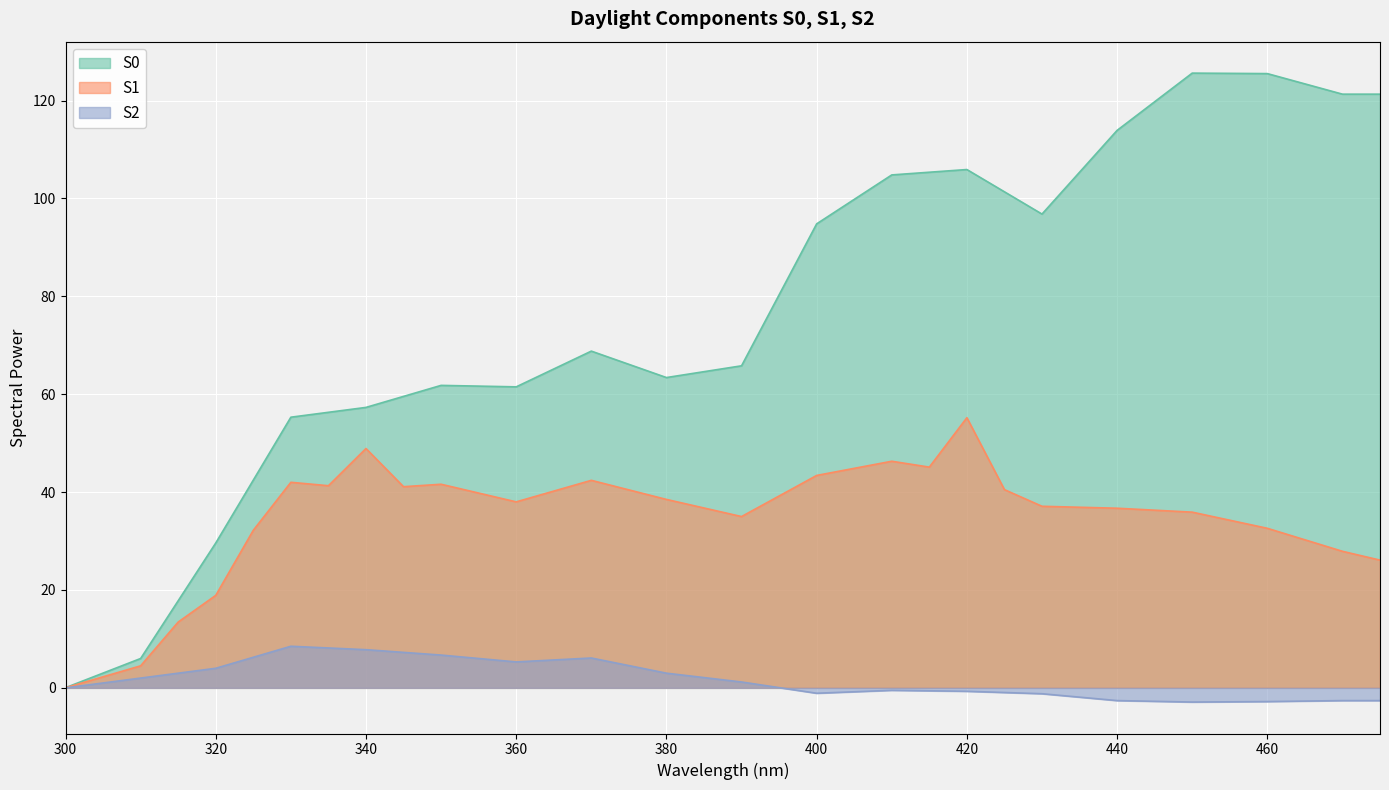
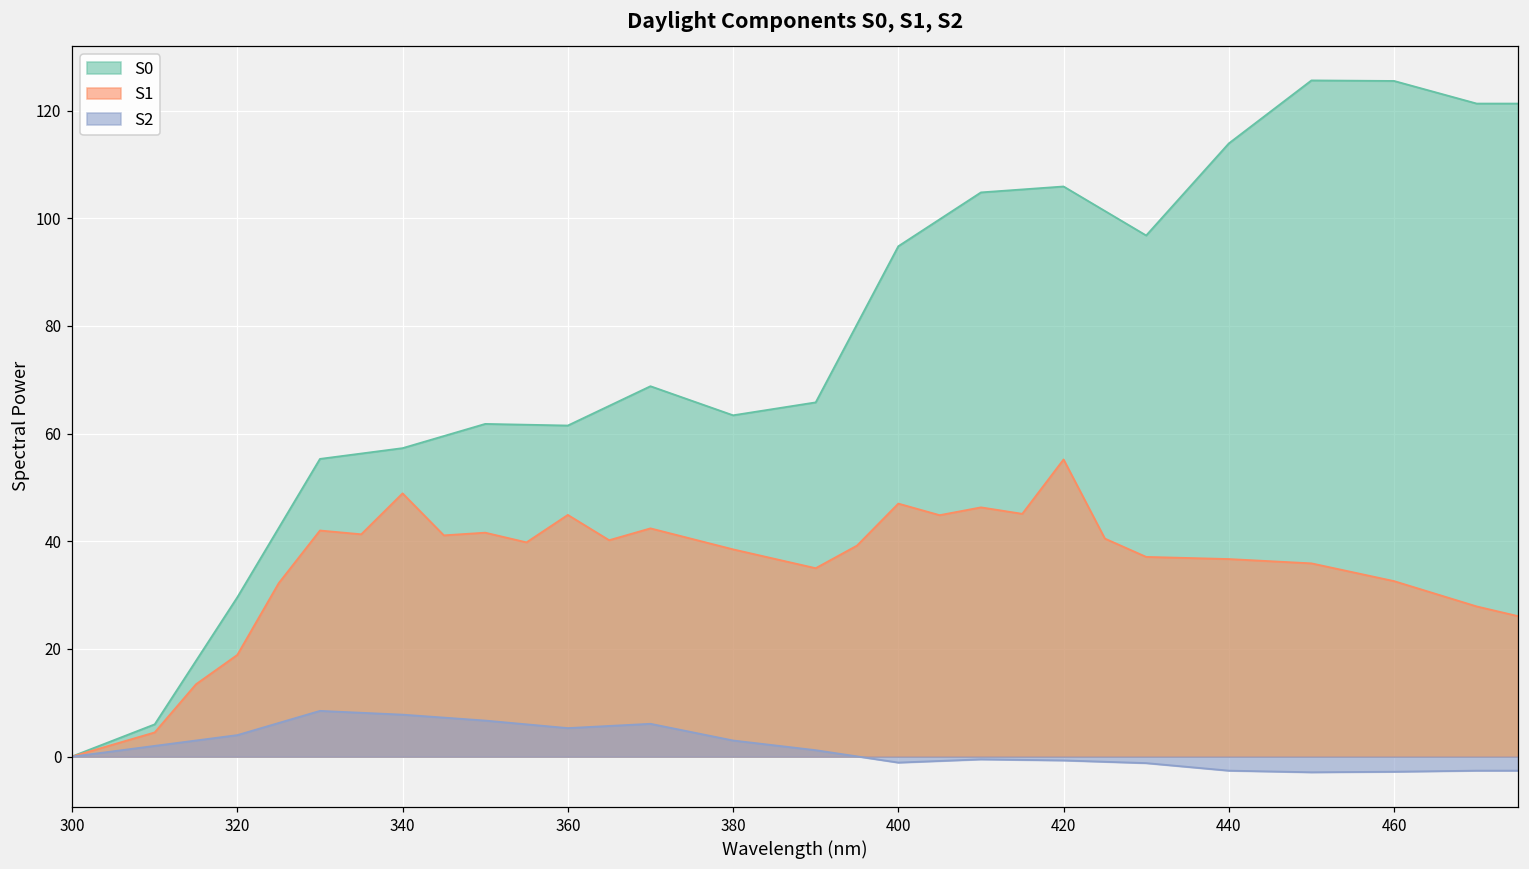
  {
    "S1": {
      "320": 19,
      "340": 49,
-     "360": 38,
+     "360": 45,
      "380": 39,
-     "400": 43,
+     "400": 47,
      "420": 55,
      "440": 37,
      "460": 33
    }
  }
